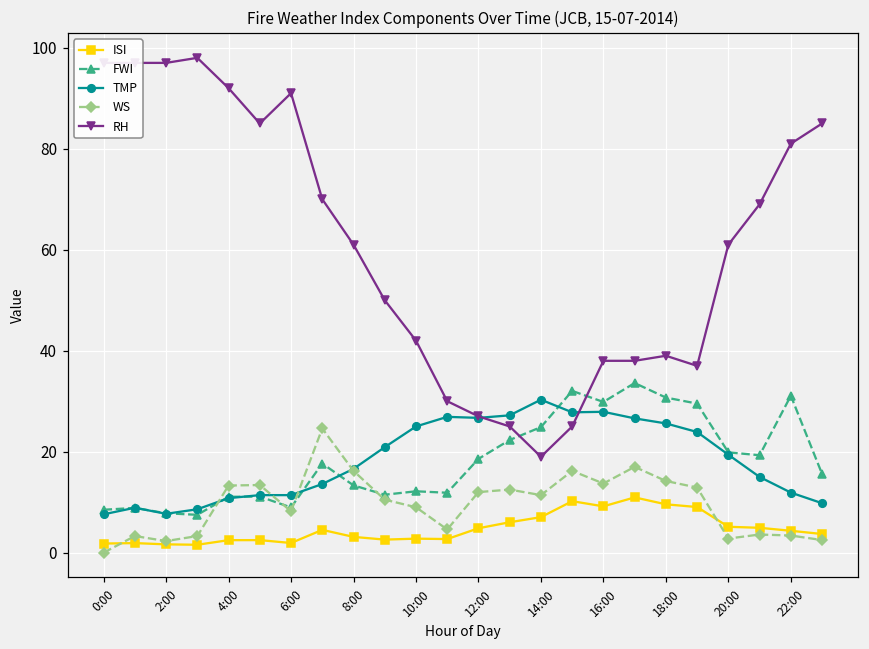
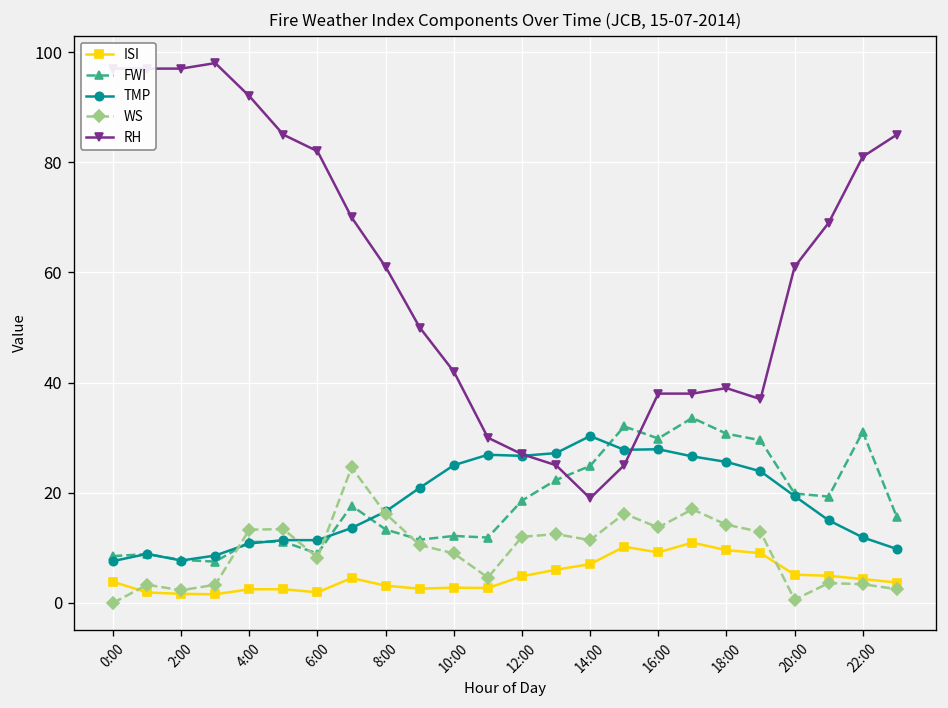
  {
    "ISI": {
-     "0:00": 2,
+     "0:00": 4,
      "2:00": 2,
      "4:00": 2,
      "6:00": 2,
      "8:00": 3,
      "10:00": 3,
      "12:00": 5,
      "14:00": 7,
      "16:00": 9,
      "18:00": 10,
      "20:00": 5,
      "22:00": 4
    },
    "FWI": {
      "0:00": 9,
      "6:00": 9,
      "8:00": 13,
      "10:00": 12,
      "12:00": 19,
      "14:00": 25,
      "16:00": 30,
      "18:00": 31,
      "22:00": 31
    },
    "TMP": {
      "0:00": 8,
      "6:00": 11,
      "10:00": 25,
      "14:00": 30,
      "16:00": 28,
      "18:00": 26,
      "22:00": 12
    },
    "WS": {
      "0:00": 0,
      "2:00": 2,
      "4:00": 13,
      "6:00": 8,
      "10:00": 9,
      "12:00": 12,
      "14:00": 11,
      "16:00": 14,
      "18:00": 14,
-     "20:00": 3,
+     "20:00": 1,
      "22:00": 3
    },
    "RH": {
      "2:00": 97,
      "4:00": 92,
-     "6:00": 91,
+     "6:00": 82,
      "8:00": 61,
      "10:00": 42,
      "14:00": 19,
      "16:00": 38,
      "18:00": 39,
      "20:00": 61,
      "22:00": 81
    }
  }
